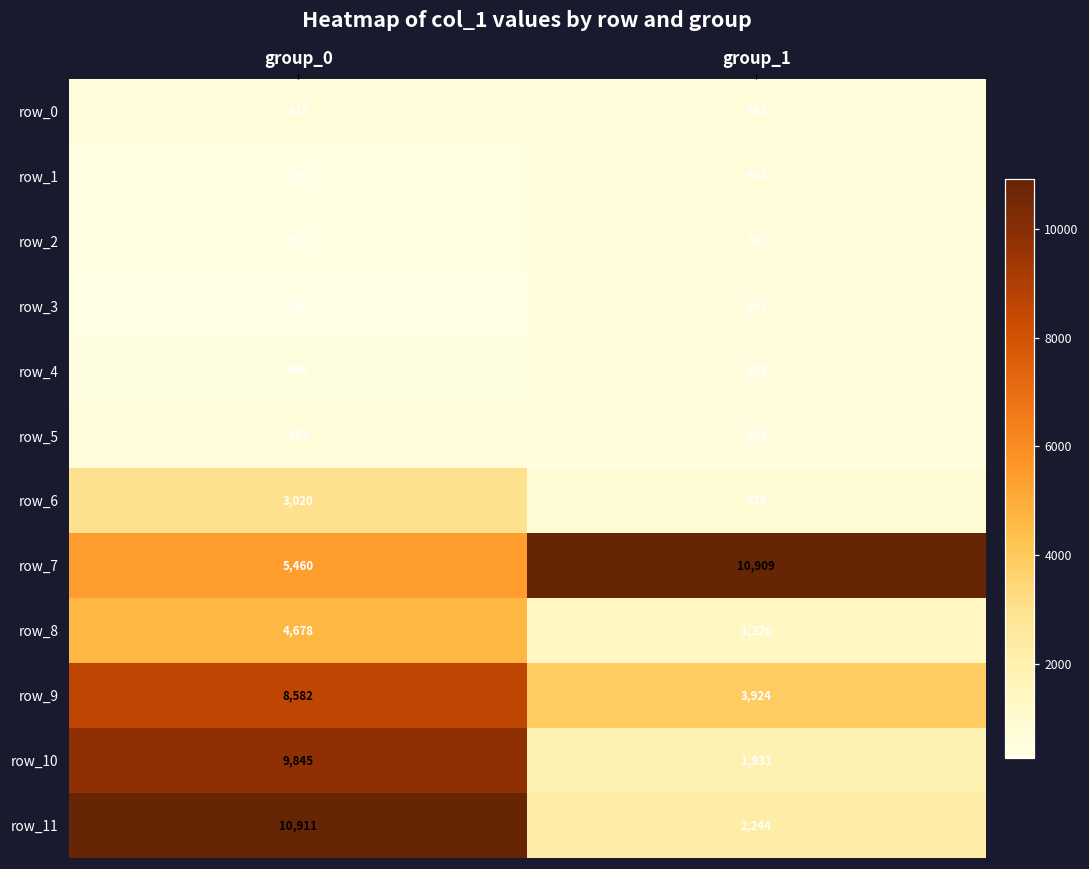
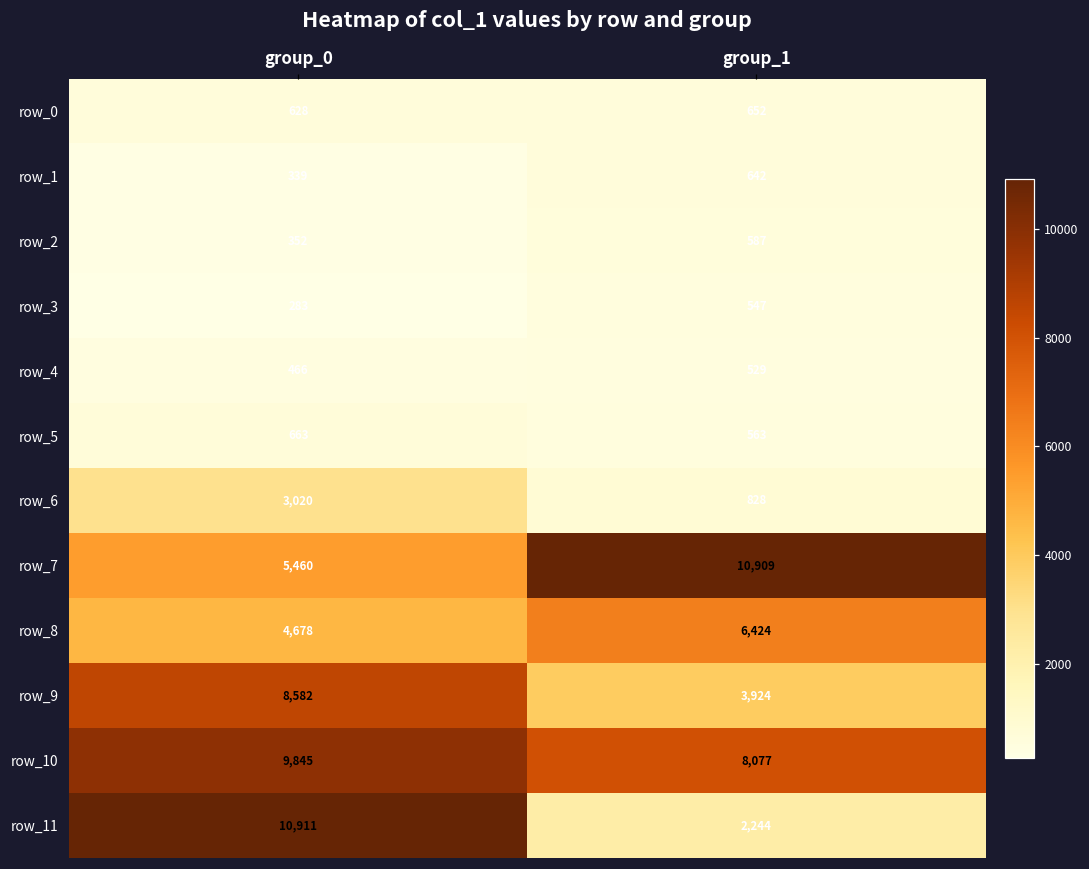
  {
    "row_6": {
      "group_0": "3,020"
    },
    "row_7": {
      "group_0": "5,460",
      "group_1": "10,909"
    },
    "row_8": {
      "group_0": "4,678",
-     "group_1": "1,326"
+     "group_1": "6,424"
    },
    "row_9": {
      "group_0": "8,582",
      "group_1": "3,924"
    },
    "row_10": {
      "group_0": "9,845",
-     "group_1": "1,931"
+     "group_1": "8,077"
    },
    "row_11": {
      "group_0": "10,911",
      "group_1": "2,244"
    }
  }
